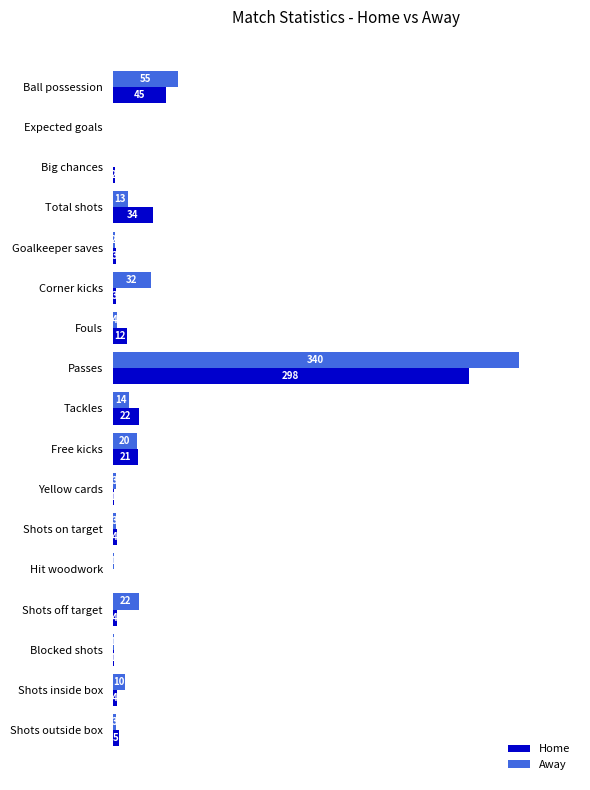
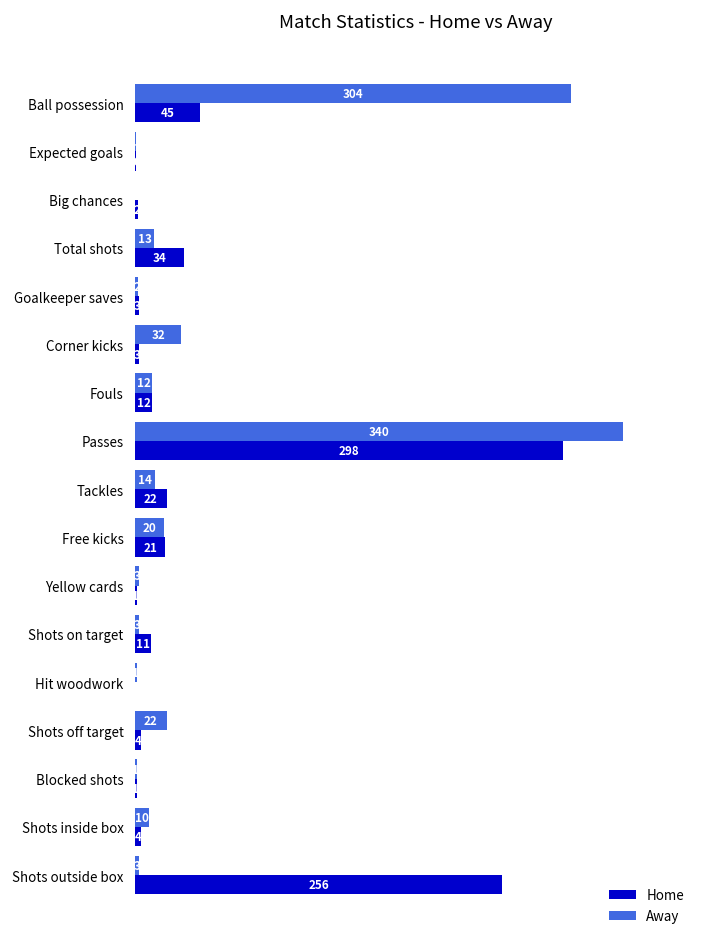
  {
    "Home": {
      "Ball possession": 45,
      "Total shots": 34,
      "Fouls": 12,
      "Passes": 298,
      "Tackles": 22,
      "Free kicks": 21,
-     "Shots on target": 4,
+     "Shots on target": 11,
      "Shots off target": 4,
      "Shots inside box": 4,
-     "Shots outside box": 5
+     "Shots outside box": 256
    },
    "Away": {
-     "Ball possession": 55,
+     "Ball possession": 304,
      "Total shots": 13,
      "Corner kicks": 32,
-     "Fouls": 4,
+     "Fouls": 12,
      "Passes": 340,
      "Tackles": 14,
      "Free kicks": 20,
      "Shots off target": 22,
      "Shots inside box": 10
    }
  }
